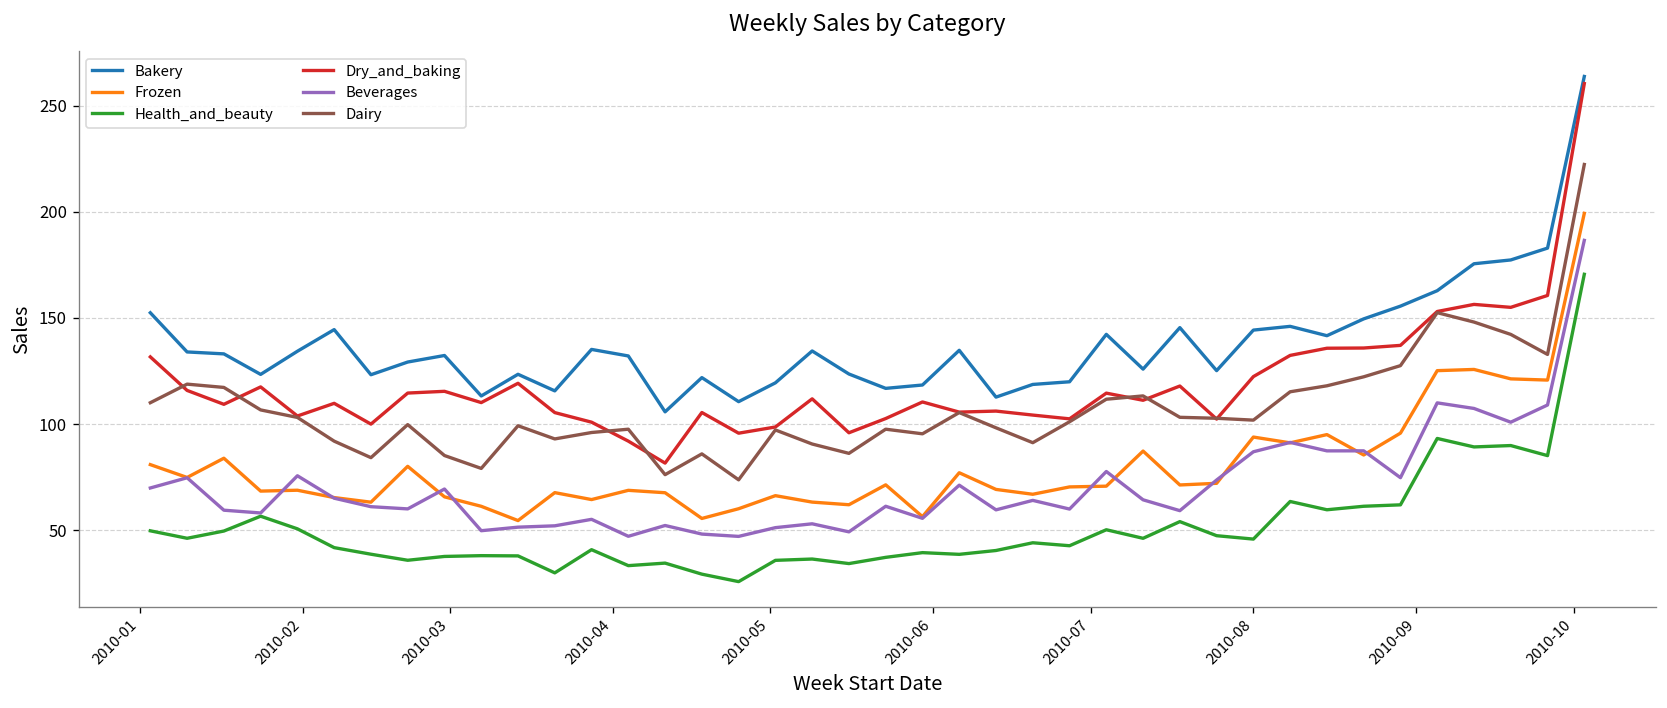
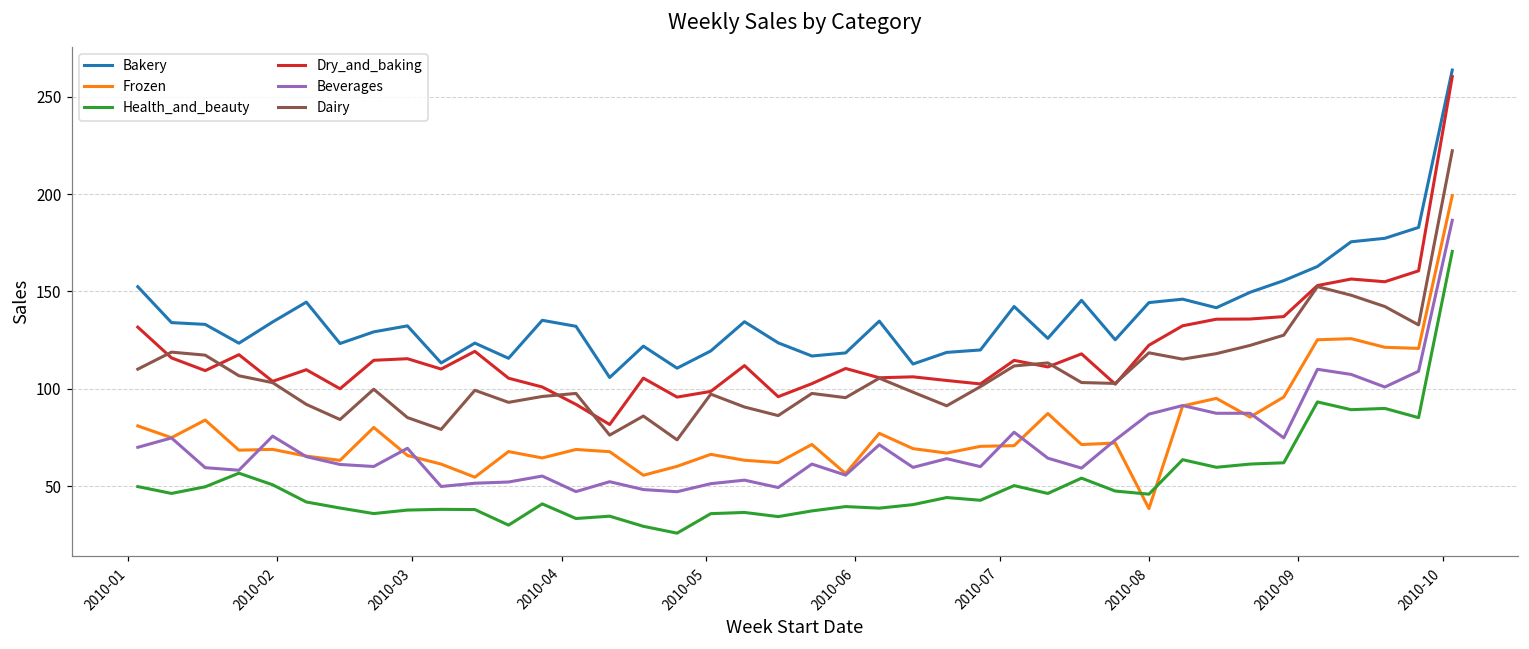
  {
    "Bakery": {
      "2010-08": 144
    },
    "Frozen": {
-     "2010-08": 94
+     "2010-08": 38
    },
    "Health_and_beauty": {
      "2010-08": 46
    },
    "Dry_and_baking": {
      "2010-08": 122
    },
    "Beverages": {
      "2010-08": 87
    },
    "Dairy": {
-     "2010-08": 102
+     "2010-08": 118
    }
  }
